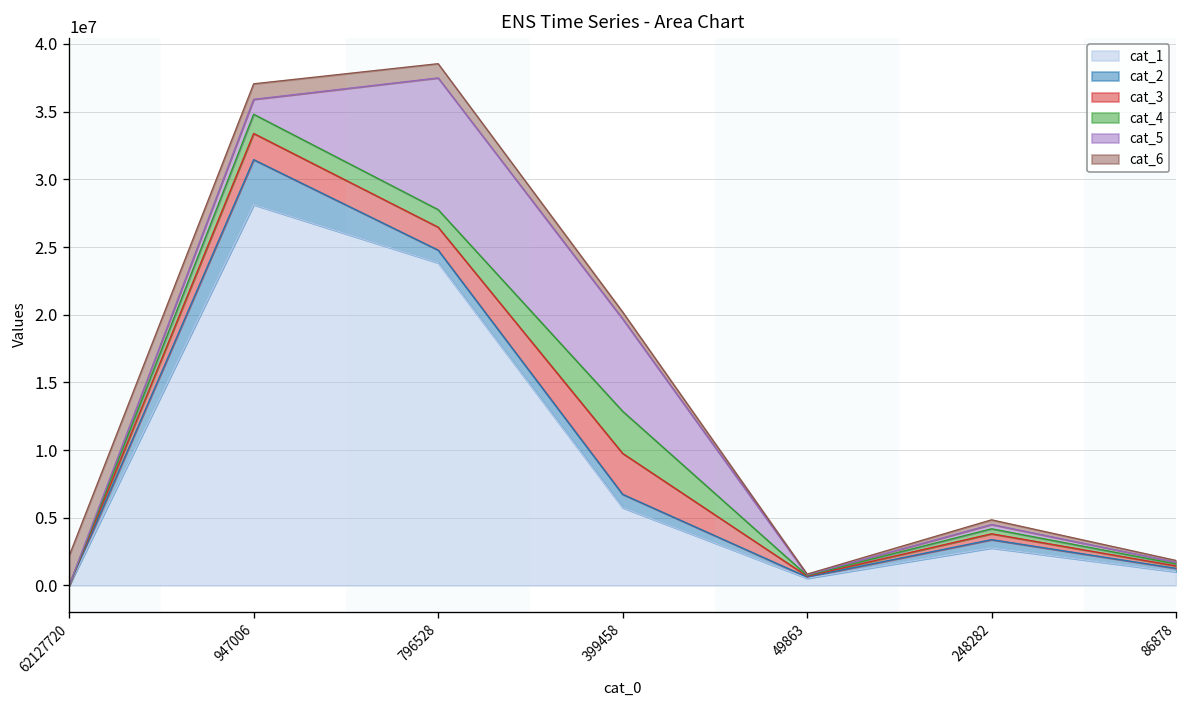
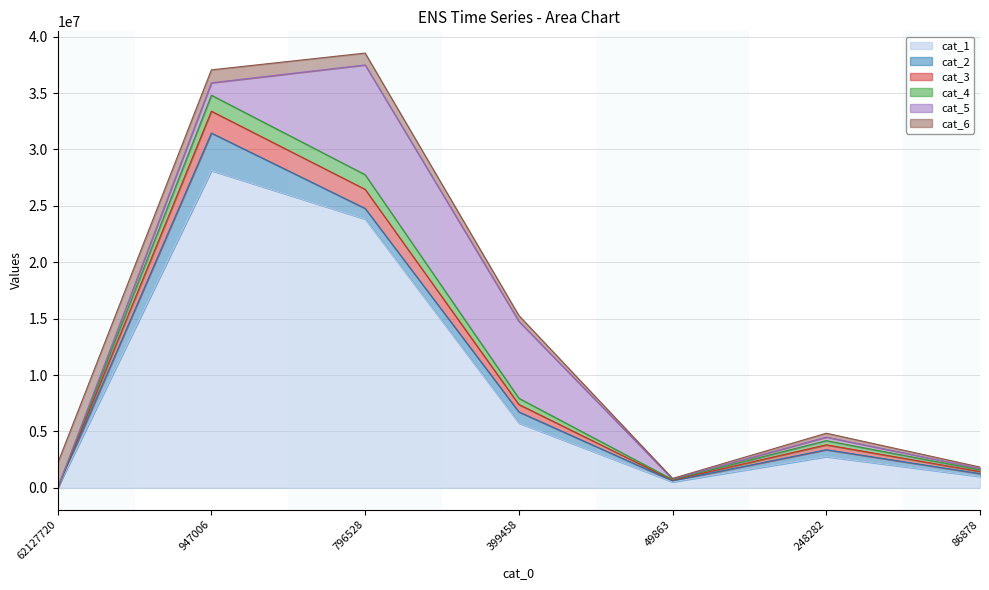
  {
    "cat_1": {
      "947006": 28100000,
      "796528": 23800000,
      "399458": 5800000,
      "248282": 2800000,
      "86878": 1000000
    },
    "cat_2": {
      "947006": 3300000,
      "796528": 900000,
      "399458": 1000000,
      "248282": 600000
    },
    "cat_3": {
      "947006": 1900000,
      "796528": 1700000,
-     "399458": 3000000,
+     "399458": 700000,
      "248282": 400000
    },
    "cat_4": {
      "947006": 1400000,
      "796528": 1300000,
-     "399458": 3100000,
+     "399458": 600000,
      "248282": 400000
    },
    "cat_5": {
      "947006": 1100000,
      "796528": 9700000,
      "399458": 6800000,
      "248282": 300000
    },
    "cat_6": {
      "62127720": 2200000,
      "947006": 1100000,
      "796528": 1100000,
      "399458": 500000,
      "248282": 300000
    }
  }
